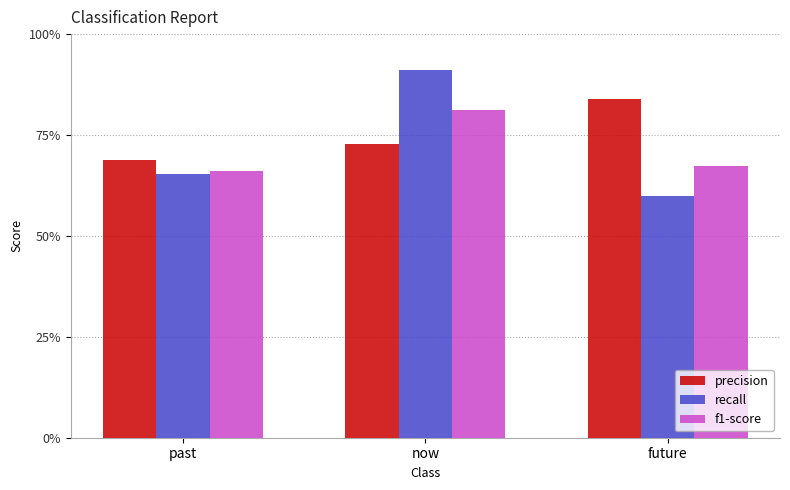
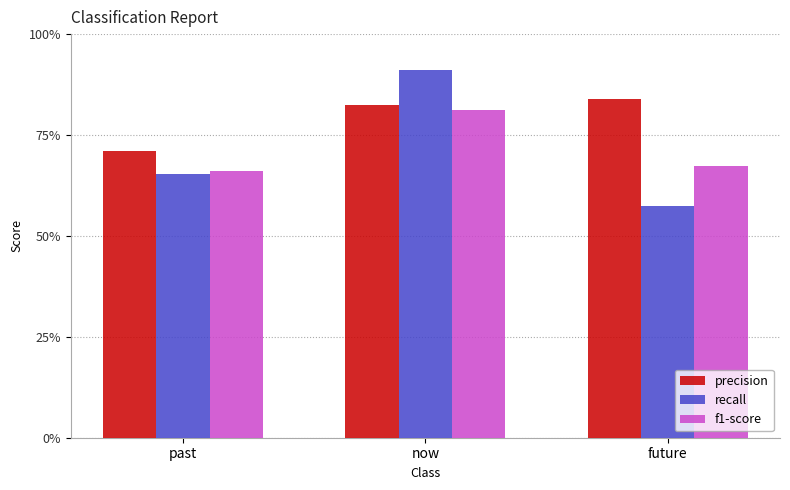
  {
    "precision": {
-     "past": "69%",
-     "now": "73%",
+     "past": "71%",
+     "now": "82%",
      "future": "84%"
    },
    "recall": {
      "past": "65%",
      "now": "91%",
-     "future": "60%"
+     "future": "57%"
    },
    "f1-score": {
      "past": "66%",
      "now": "81%",
      "future": "67%"
    }
  }
